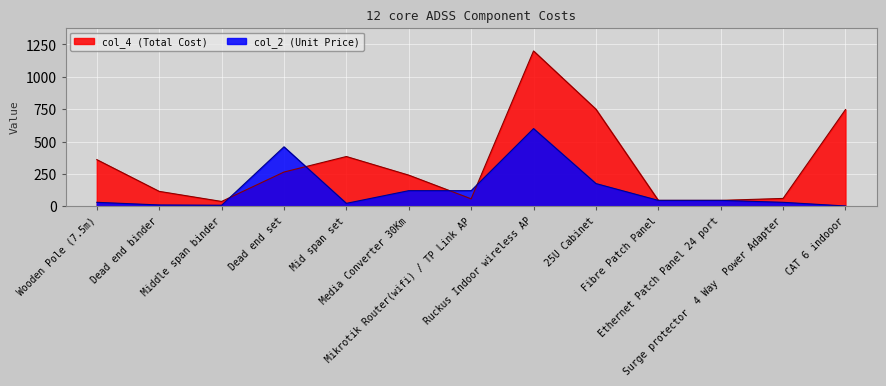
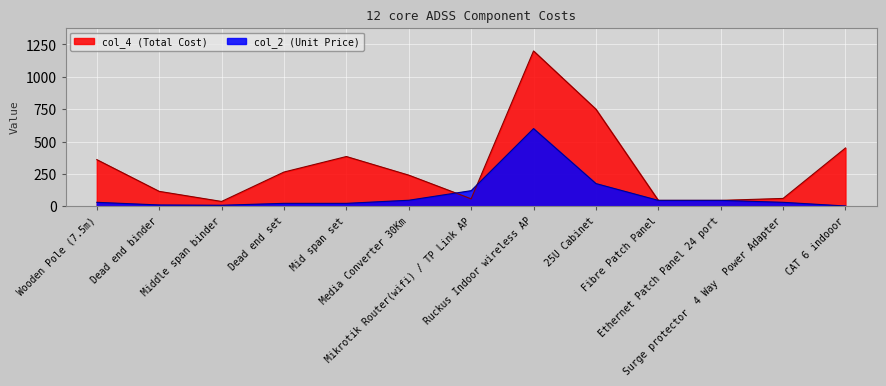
  {
    "col_4 (Total Cost)": {
      "Wooden Pole (7.5m)": 360,
      "Dead end binder": 110,
      "Middle span binder": 40,
      "Dead end set": 260,
      "Mid span set": 380,
      "Media Converter 30Km": 240,
      "Mikrotik Router(wifi) / TP Link AP": 60,
      "Ruckus Indoor wireless AP": 1200,
      "25U Cabinet": 750,
      "Surge protector 4 Way Power Adapter": 60,
-     "CAT 6 indooor": 750
+     "CAT 6 indooor": 450
    },
    "col_2 (Unit Price)": {
      "Wooden Pole (7.5m)": 30,
      "Dead end binder": 10,
      "Middle span binder": 10,
-     "Dead end set": 460,
+     "Dead end set": 20,
      "Mid span set": 20,
-     "Media Converter 30Km": 120,
+     "Media Converter 30Km": 50,
      "Mikrotik Router(wifi) / TP Link AP": 120,
      "Ruckus Indoor wireless AP": 600,
      "25U Cabinet": 180,
      "Surge protector 4 Way Power Adapter": 30,
      "CAT 6 indooor": 0
    }
  }
